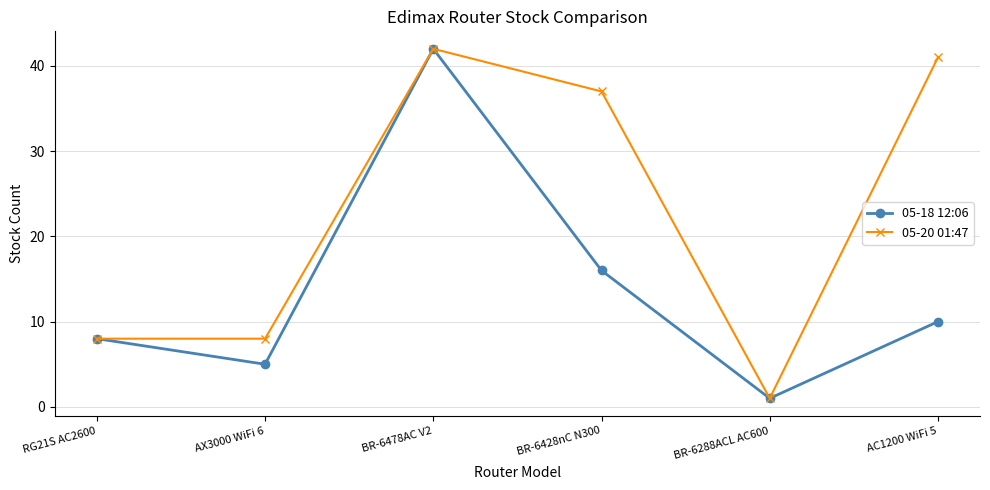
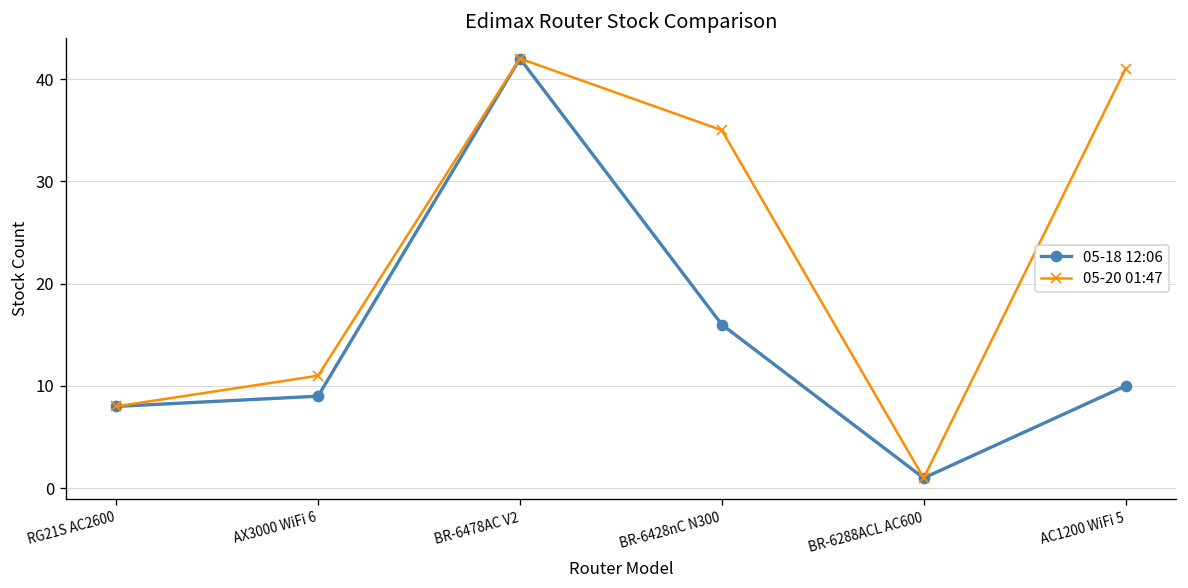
  {
    "05-18 12:06": {
-     "AX3000 WiFi 6": 5,
+     "AX3000 WiFi 6": 9,
      "BR-6428nC N300": 16,
      "AC1200 WiFi 5": 10
    },
    "05-20 01:47": {
-     "AX3000 WiFi 6": 8,
-     "BR-6428nC N300": 37,
+     "AX3000 WiFi 6": 11,
+     "BR-6428nC N300": 35,
      "AC1200 WiFi 5": 41
    }
  }
